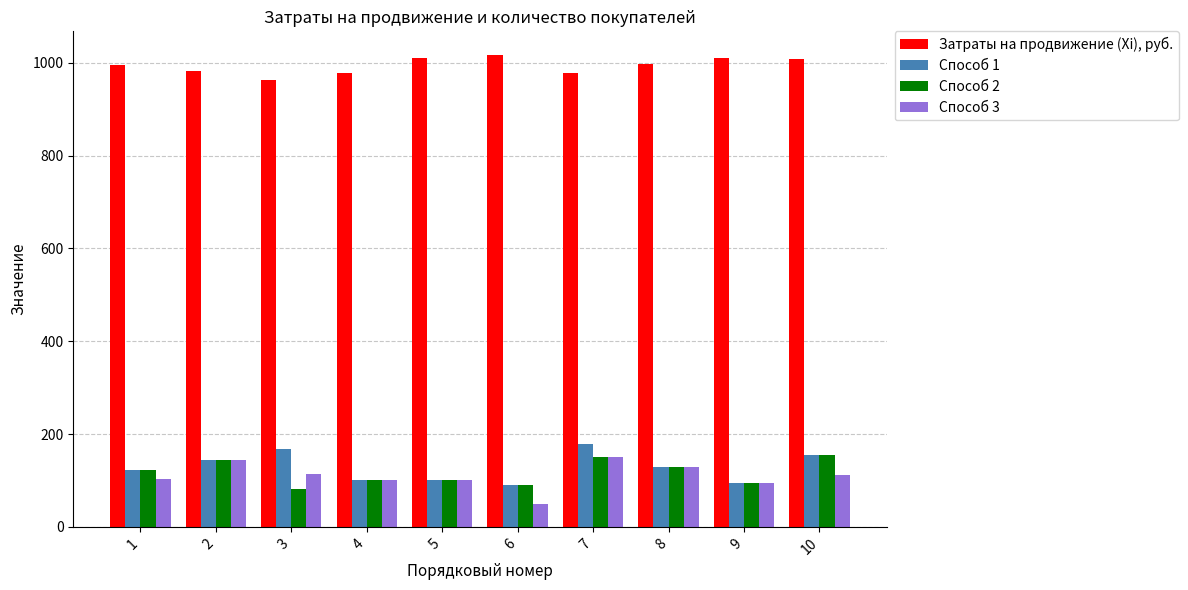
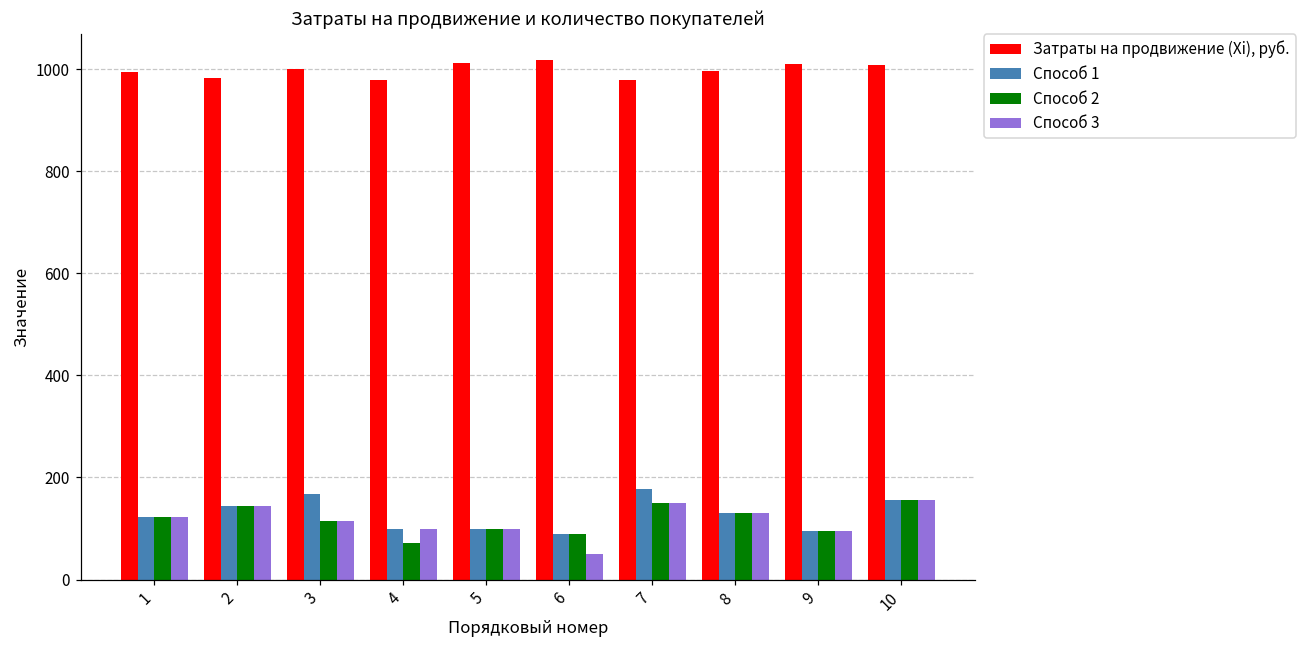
  {
    "Затраты на продвижение (Xi), руб.": {
      "1": 1000,
      "2": 980,
-     "3": 960,
+     "3": 1000,
      "4": 980,
      "5": 1010,
      "6": 1020,
      "7": 980,
      "8": 1000,
      "9": 1010,
      "10": 1010
    },
    "Способ 1": {
      "1": 120,
      "2": 140,
      "3": 170,
      "4": 100,
      "5": 100,
      "6": 90,
      "7": 180,
      "8": 130,
      "9": 100,
      "10": 160
    },
    "Способ 2": {
      "1": 120,
      "2": 140,
-     "3": 80,
-     "4": 100,
+     "3": 110,
+     "4": 70,
      "5": 100,
      "6": 90,
      "7": 150,
      "8": 130,
      "9": 100,
      "10": 160
    },
    "Способ 3": {
-     "1": 100,
+     "1": 120,
      "2": 140,
      "3": 110,
      "4": 100,
      "5": 100,
      "6": 50,
      "7": 150,
      "8": 130,
      "9": 100,
-     "10": 110
+     "10": 160
    }
  }
